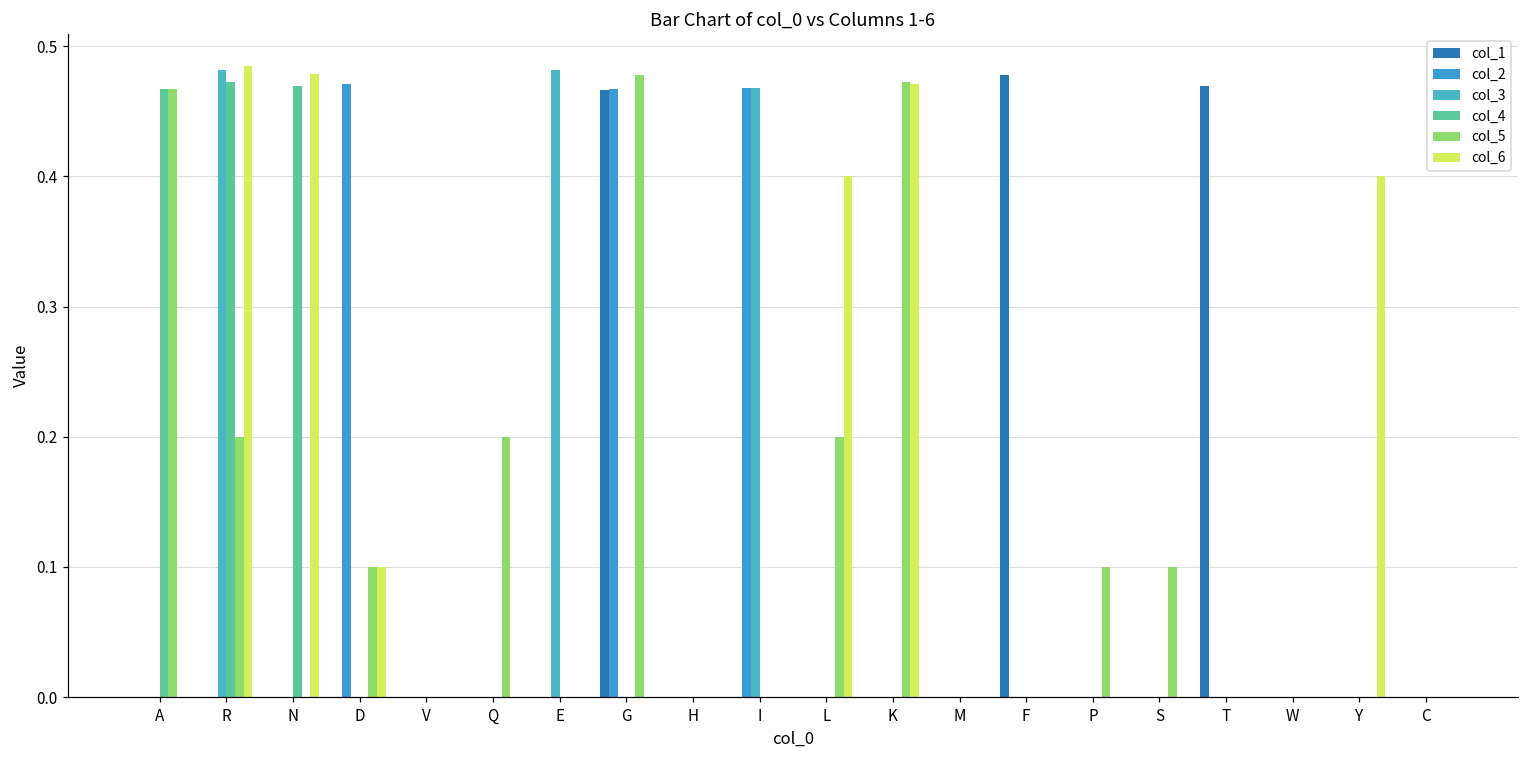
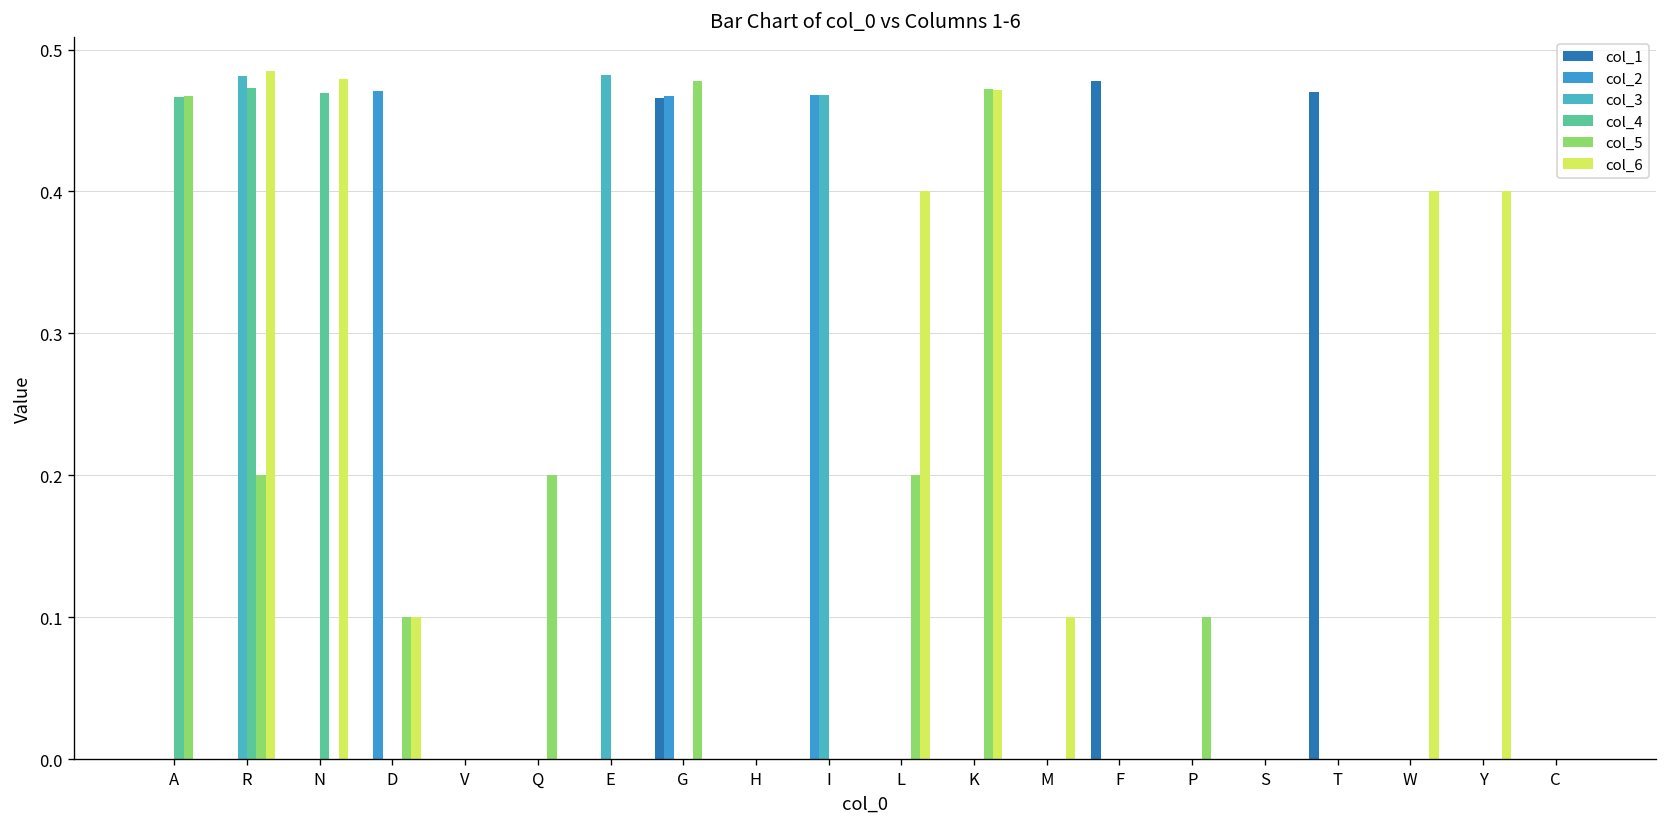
  {
    "col_5": {
      "A": 0.467,
      "R": 0.2,
      "N": 0.0,
      "D": 0.1,
      "V": 0.0,
      "Q": 0.2,
      "E": 0.0,
      "G": 0.478,
      "H": 0.0,
      "I": 0.0,
      "L": 0.2,
      "K": 0.472,
      "M": 0.0,
      "F": 0.0,
      "P": 0.1,
-     "S": 0.1,
+     "S": 0.0,
      "T": 0.0,
      "W": 0.0,
      "Y": 0.0,
      "C": 0.0
    },
    "col_6": {
      "A": 0.0,
      "R": 0.485,
      "N": 0.479,
      "D": 0.1,
      "V": 0.0,
      "Q": 0.0,
      "E": 0.0,
      "G": 0.0,
      "H": 0.0,
      "I": 0.0,
      "L": 0.4,
      "K": 0.471,
-     "M": 0.0,
+     "M": 0.1,
      "F": 0.0,
      "P": 0.0,
      "S": 0.0,
      "T": 0.0,
-     "W": 0.0,
+     "W": 0.4,
      "Y": 0.4,
      "C": 0.0
    }
  }
